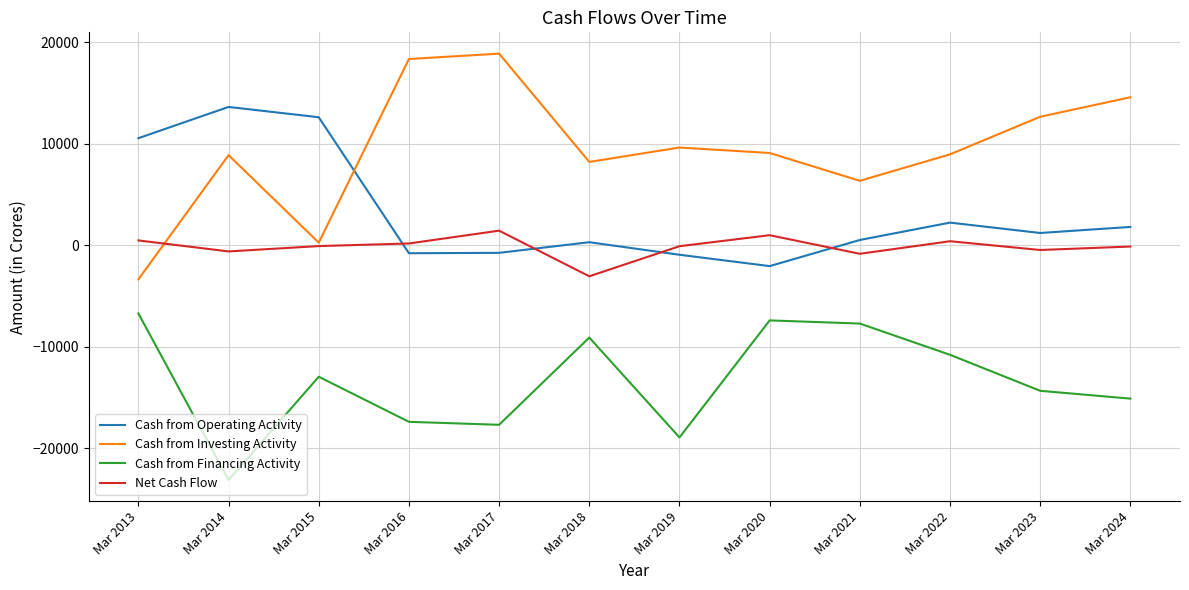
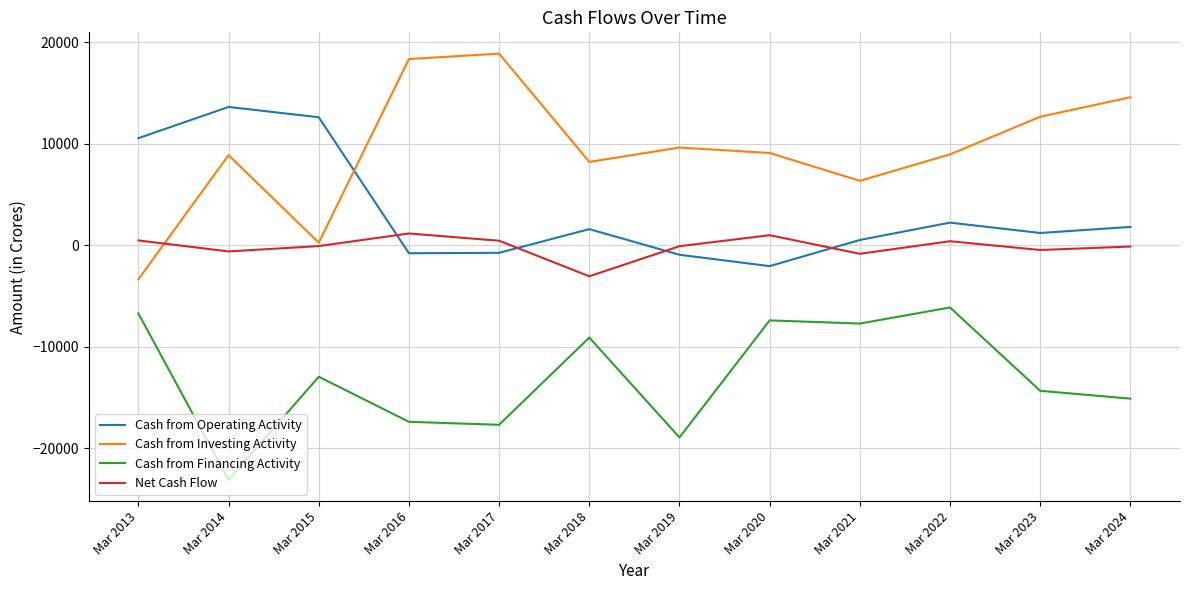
  {
    "Cash from Operating Activity": {
      "Mar 2013": 10500,
      "Mar 2014": 13600,
      "Mar 2015": 12600,
      "Mar 2016": -800,
      "Mar 2017": -700,
-     "Mar 2018": 300,
+     "Mar 2018": 1600,
      "Mar 2019": -900,
      "Mar 2020": -2100,
      "Mar 2021": 500,
      "Mar 2022": 2200,
      "Mar 2023": 1200,
      "Mar 2024": 1800
    },
    "Cash from Investing Activity": {
      "Mar 2013": -3400,
      "Mar 2014": 8900,
      "Mar 2015": 300,
      "Mar 2016": 18300,
      "Mar 2017": 18900,
      "Mar 2018": 8200,
      "Mar 2019": 9600,
      "Mar 2020": 9100,
      "Mar 2021": 6300,
      "Mar 2022": 9000,
      "Mar 2023": 12700,
      "Mar 2024": 14600
    },
    "Cash from Financing Activity": {
      "Mar 2013": -6700,
      "Mar 2015": -12900,
      "Mar 2016": -17400,
      "Mar 2017": -17700,
      "Mar 2018": -9100,
      "Mar 2019": -18900,
      "Mar 2020": -7400,
      "Mar 2021": -7700,
-     "Mar 2022": -10800,
+     "Mar 2022": -6100,
      "Mar 2023": -14300,
      "Mar 2024": -15100
    },
    "Net Cash Flow": {
      "Mar 2013": 500,
      "Mar 2014": -600,
      "Mar 2015": -100,
-     "Mar 2016": 200,
-     "Mar 2017": 1400,
+     "Mar 2016": 1200,
+     "Mar 2017": 400,
      "Mar 2018": -3100,
      "Mar 2019": -100,
      "Mar 2020": 1000,
      "Mar 2021": -800,
      "Mar 2022": 400,
      "Mar 2023": -500,
      "Mar 2024": -100
    }
  }
